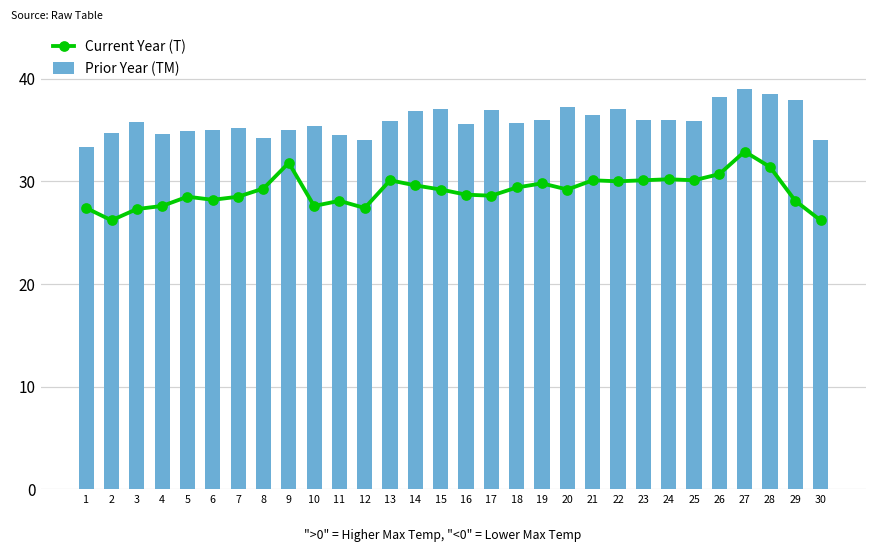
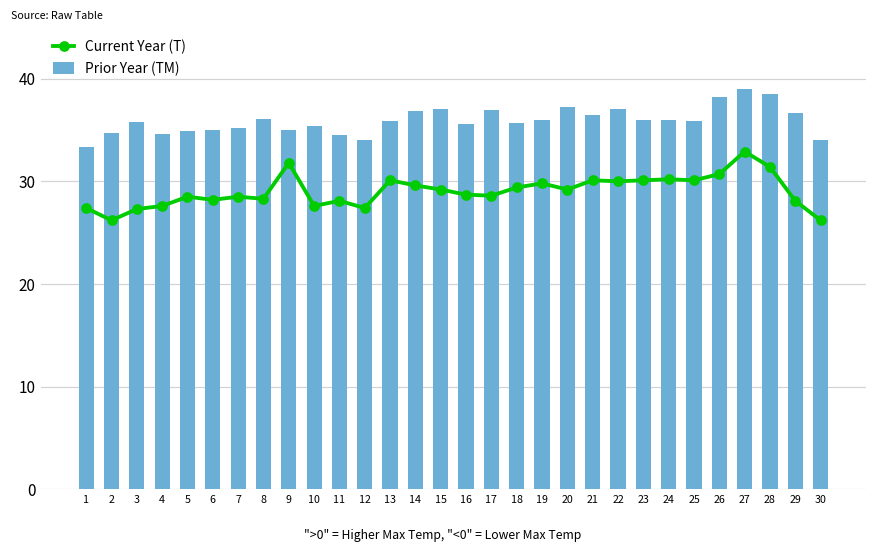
  {
    "Current Year (T)": {
      "1": 27,
      "2": 26,
      "3": 27,
      "4": 28,
      "5": 29,
      "6": 28,
      "7": 29,
-     "8": 29,
+     "8": 28,
      "9": 32,
      "10": 28,
      "11": 28,
      "12": 27,
      "13": 30,
      "14": 30,
      "15": 29,
      "16": 29,
      "17": 29,
      "18": 29,
      "19": 30,
      "20": 29,
      "21": 30,
      "22": 30,
      "23": 30,
      "24": 30,
      "25": 30,
      "26": 31,
      "27": 33,
      "28": 31,
      "29": 28,
      "30": 26
    },
    "Prior Year (TM)": {
      "1": 33,
      "2": 35,
      "3": 36,
      "4": 35,
      "5": 35,
      "6": 35,
      "7": 35,
-     "8": 34,
+     "8": 36,
      "9": 35,
      "10": 35,
      "11": 35,
      "12": 34,
      "13": 36,
      "14": 37,
      "15": 37,
      "16": 36,
      "17": 37,
      "18": 36,
      "19": 36,
      "20": 37,
      "21": 37,
      "22": 37,
      "23": 36,
      "24": 36,
      "25": 36,
      "26": 38,
      "27": 39,
      "28": 39,
-     "29": 38,
+     "29": 37,
      "30": 34
    }
  }
